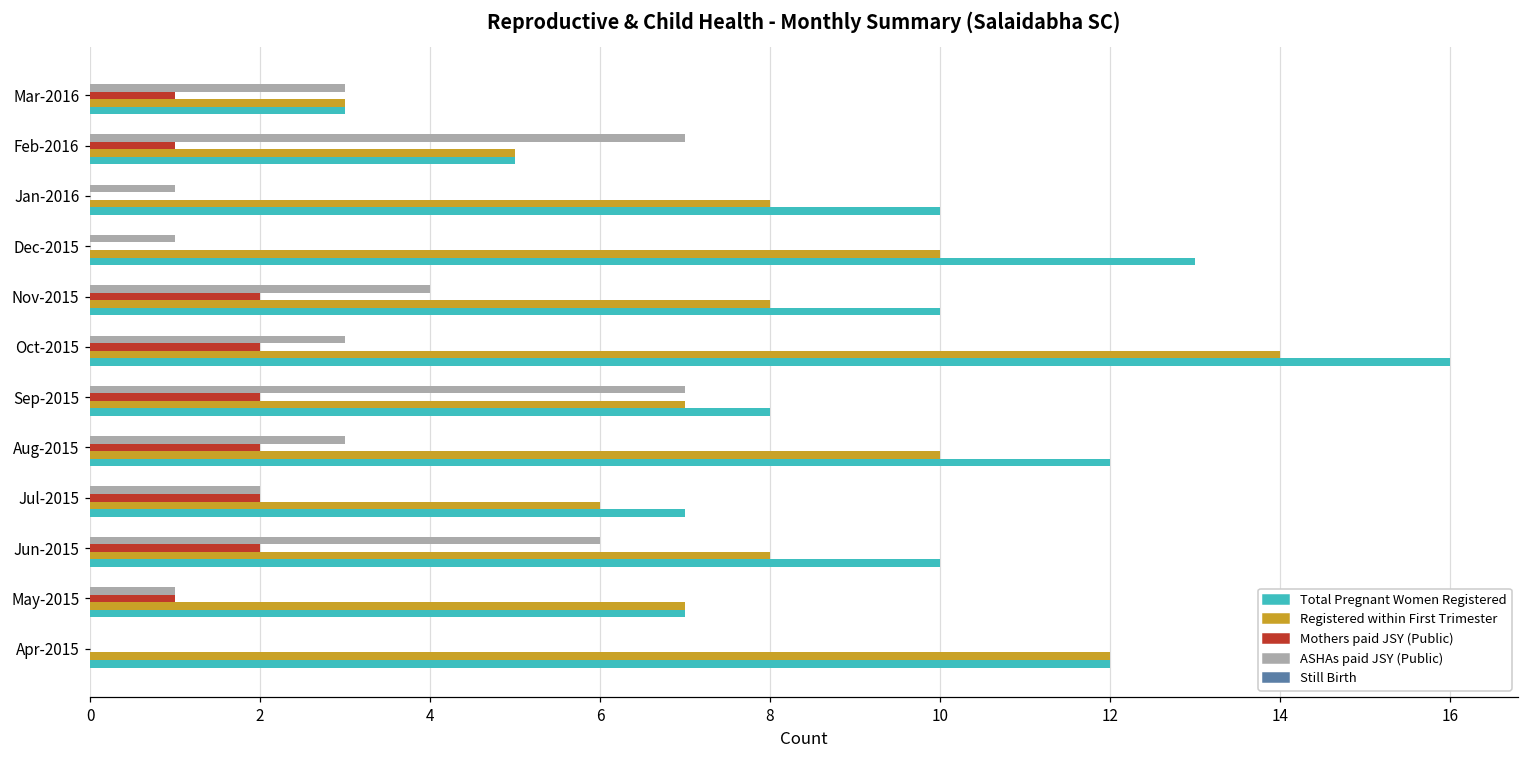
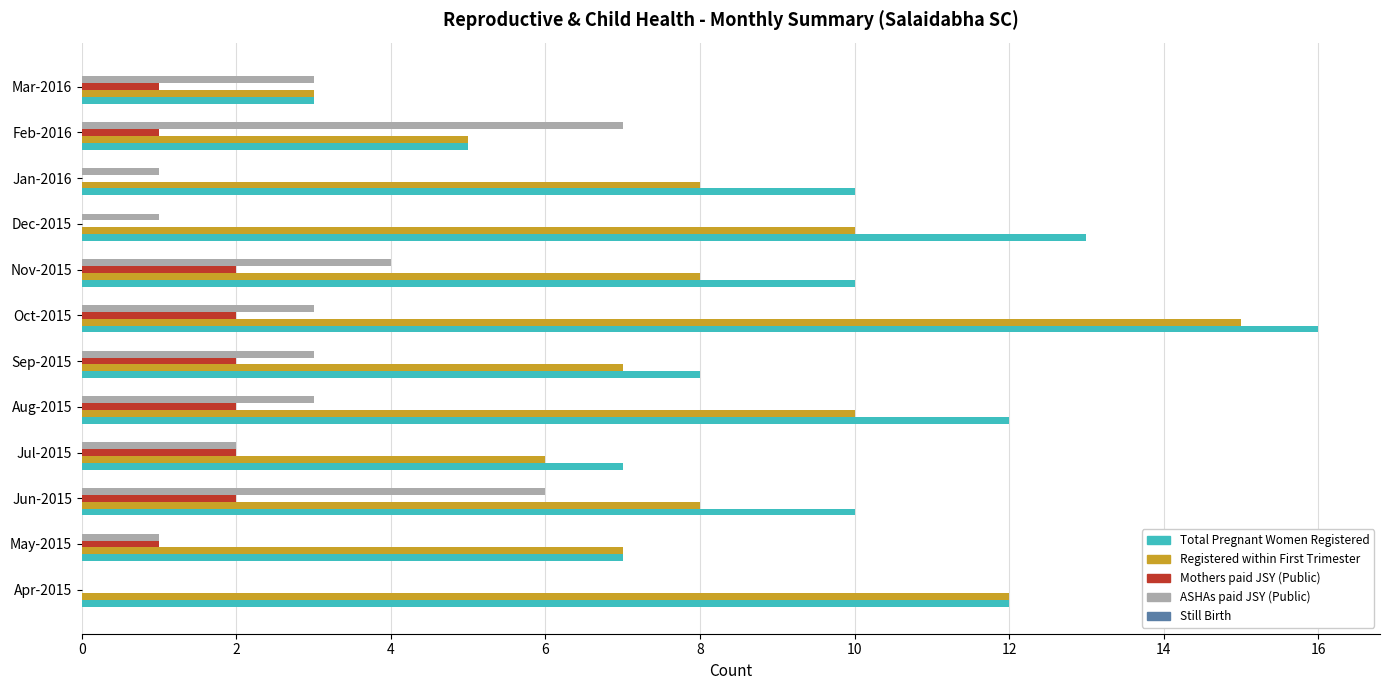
  {
    "Total Pregnant Women Registered": {
      "Mar-2016": 3,
      "Feb-2016": 5,
      "Jan-2016": 10,
      "Dec-2015": 13,
      "Nov-2015": 10,
      "Oct-2015": 16,
      "Sep-2015": 8,
      "Aug-2015": 12,
      "Jul-2015": 7,
      "Jun-2015": 10,
      "May-2015": 7,
      "Apr-2015": 12
    },
    "Registered within First Trimester": {
      "Mar-2016": 3,
      "Feb-2016": 5,
      "Jan-2016": 8,
      "Dec-2015": 10,
      "Nov-2015": 8,
-     "Oct-2015": 14,
+     "Oct-2015": 15,
      "Sep-2015": 7,
      "Aug-2015": 10,
      "Jul-2015": 6,
      "Jun-2015": 8,
      "May-2015": 7,
      "Apr-2015": 12
    },
    "Mothers paid JSY (Public)": {
      "Mar-2016": 1,
      "Feb-2016": 1,
      "Jan-2016": 0,
      "Dec-2015": 0,
      "Nov-2015": 2,
      "Oct-2015": 2,
      "Sep-2015": 2,
      "Aug-2015": 2,
      "Jul-2015": 2,
      "Jun-2015": 2,
      "May-2015": 1,
      "Apr-2015": 0
    },
    "ASHAs paid JSY (Public)": {
      "Mar-2016": 3,
      "Feb-2016": 7,
      "Jan-2016": 1,
      "Dec-2015": 1,
      "Nov-2015": 4,
      "Oct-2015": 3,
-     "Sep-2015": 7,
+     "Sep-2015": 3,
      "Aug-2015": 3,
      "Jul-2015": 2,
      "Jun-2015": 6,
      "May-2015": 1,
      "Apr-2015": 0
    },
    "Still Birth": {
      "Mar-2016": 0,
      "Feb-2016": 0,
      "Jan-2016": 0,
      "Dec-2015": 0,
      "Nov-2015": 0,
      "Oct-2015": 0,
      "Sep-2015": 0,
      "Aug-2015": 0,
      "Jul-2015": 0,
      "Jun-2015": 0,
      "May-2015": 0,
      "Apr-2015": 0
    }
  }
